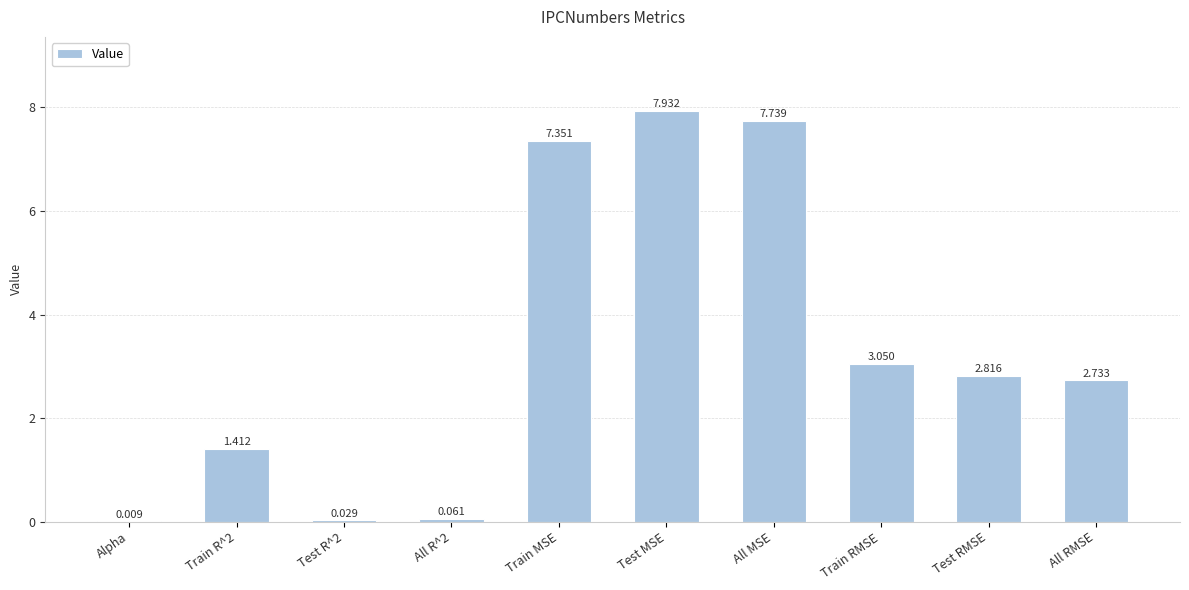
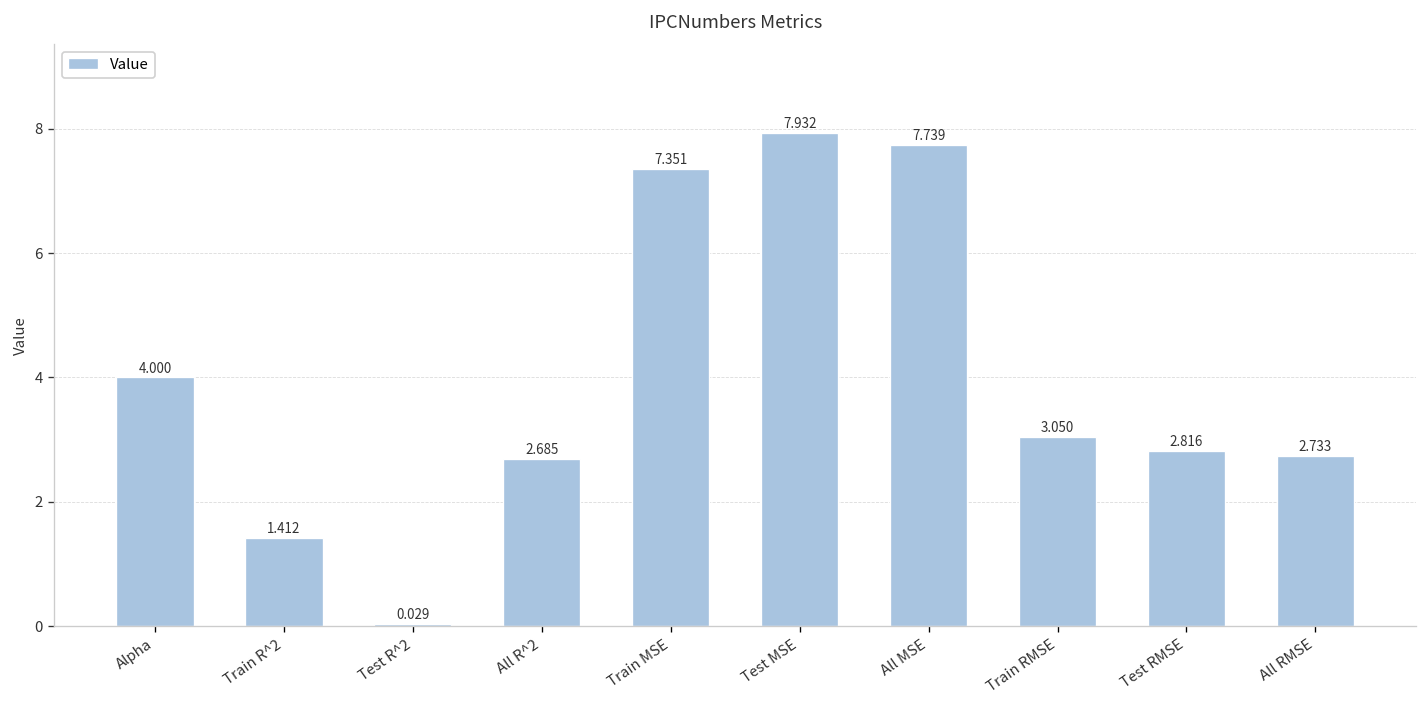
  {
-   "Alpha": 0.009,
+   "Alpha": 4.000,
    "Train R^2": 1.412,
    "Test R^2": 0.029,
-   "All R^2": 0.061,
+   "All R^2": 2.685,
    "Train MSE": 7.351,
    "Test MSE": 7.932,
    "All MSE": 7.739,
    "Train RMSE": 3.050,
    "Test RMSE": 2.816,
    "All RMSE": 2.733
  }
